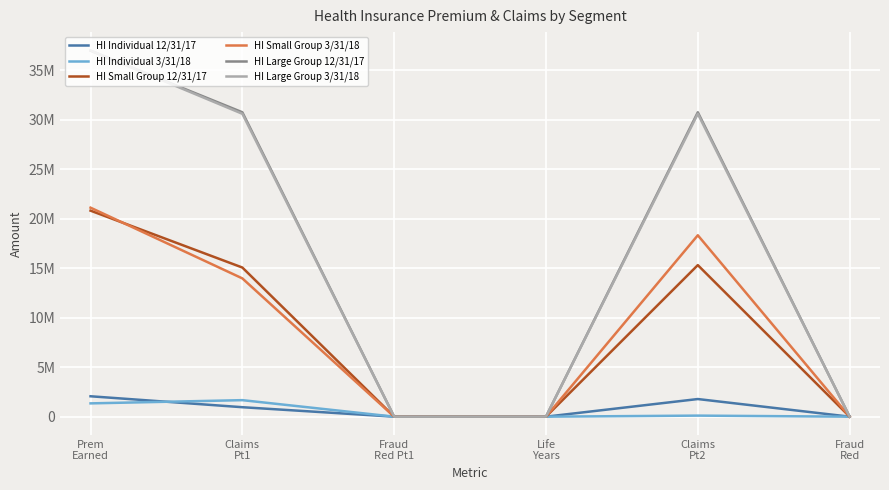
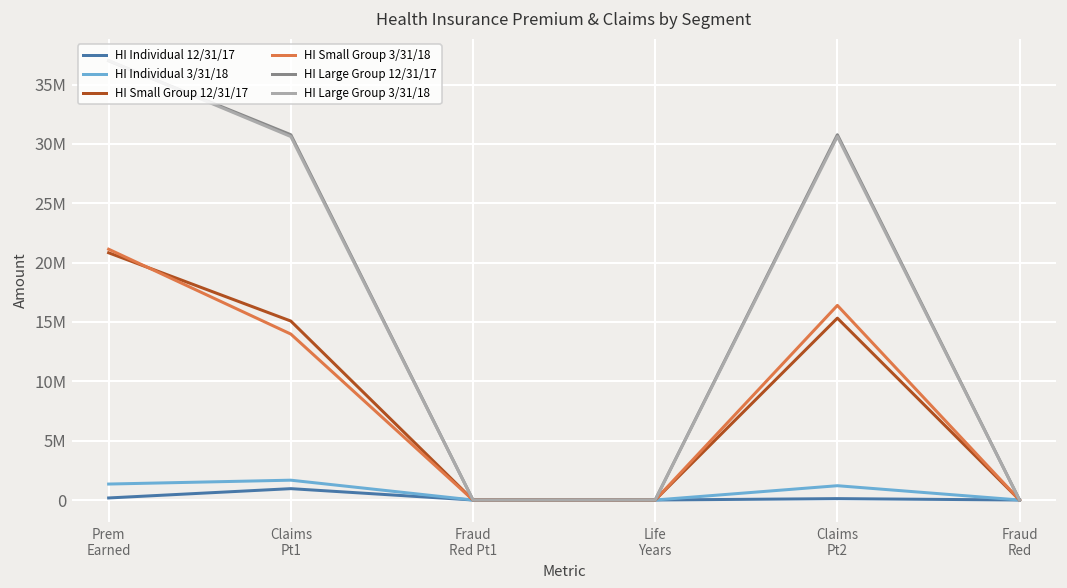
  {
    "HI Individual 12/31/17": {
-     "Prem Earned": 2000000,
+     "Prem Earned": 0,
      "Claims Pt1": 1000000,
-     "Claims Pt2": 2000000
+     "Claims Pt2": 0
    },
    "HI Individual 3/31/18": {
      "Prem Earned": 1000000,
      "Claims Pt1": 2000000,
-     "Claims Pt2": 0
+     "Claims Pt2": 1000000
    },
    "HI Small Group 12/31/17": {
      "Prem Earned": 21000000,
      "Claims Pt1": 15000000,
      "Claims Pt2": 15000000
    },
    "HI Small Group 3/31/18": {
      "Prem Earned": 21000000,
      "Claims Pt1": 14000000,
-     "Claims Pt2": 18000000
+     "Claims Pt2": 16000000
    }
  }
